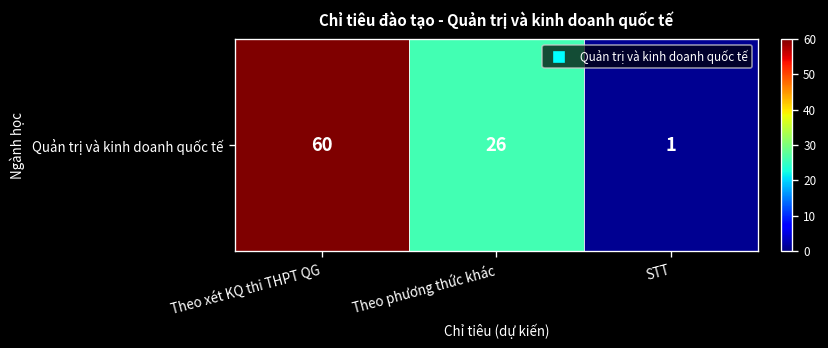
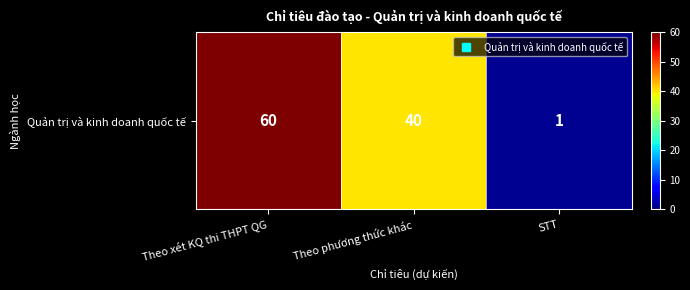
  {
    "Quản trị và kinh doanh quốc tế": {
      "Theo xét KQ thi THPT QG": 60,
-     "Theo phương thức khác": 26,
+     "Theo phương thức khác": 40,
      "STT": 1
    }
  }
